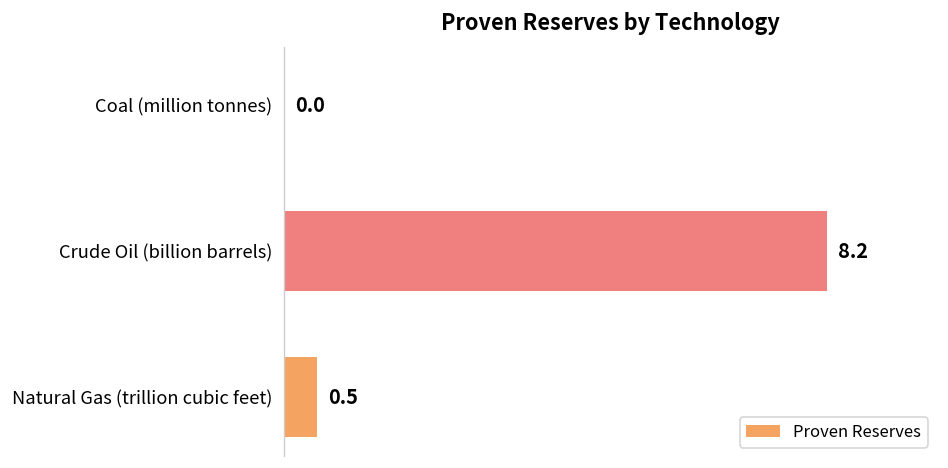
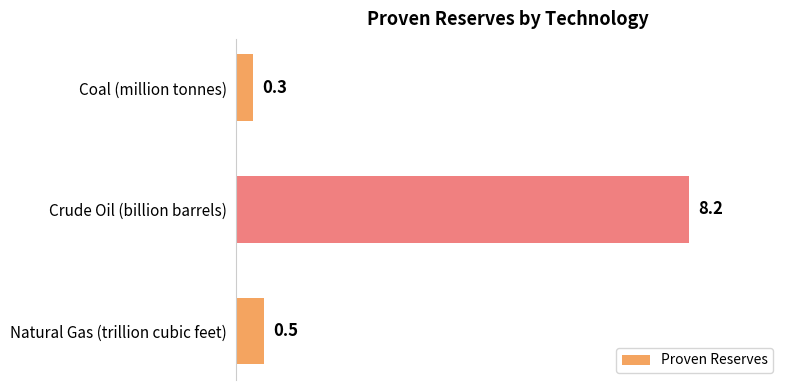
  {
-   "Coal (million tonnes)": 0.0,
+   "Coal (million tonnes)": 0.3,
    "Crude Oil (billion barrels)": 8.2,
    "Natural Gas (trillion cubic feet)": 0.5
  }
